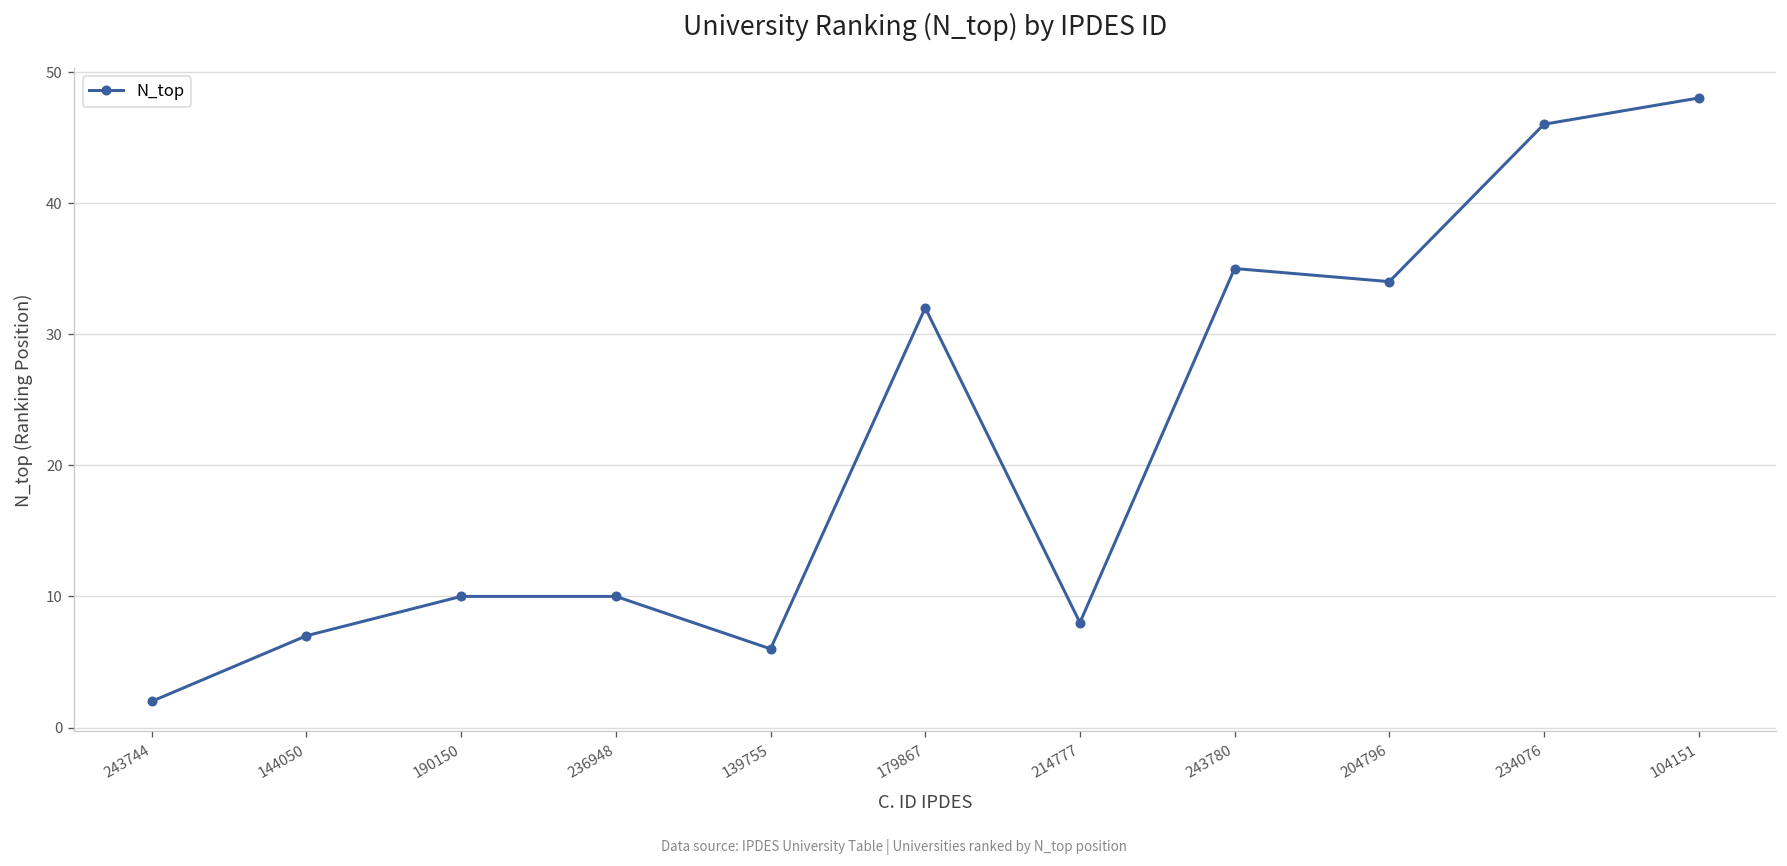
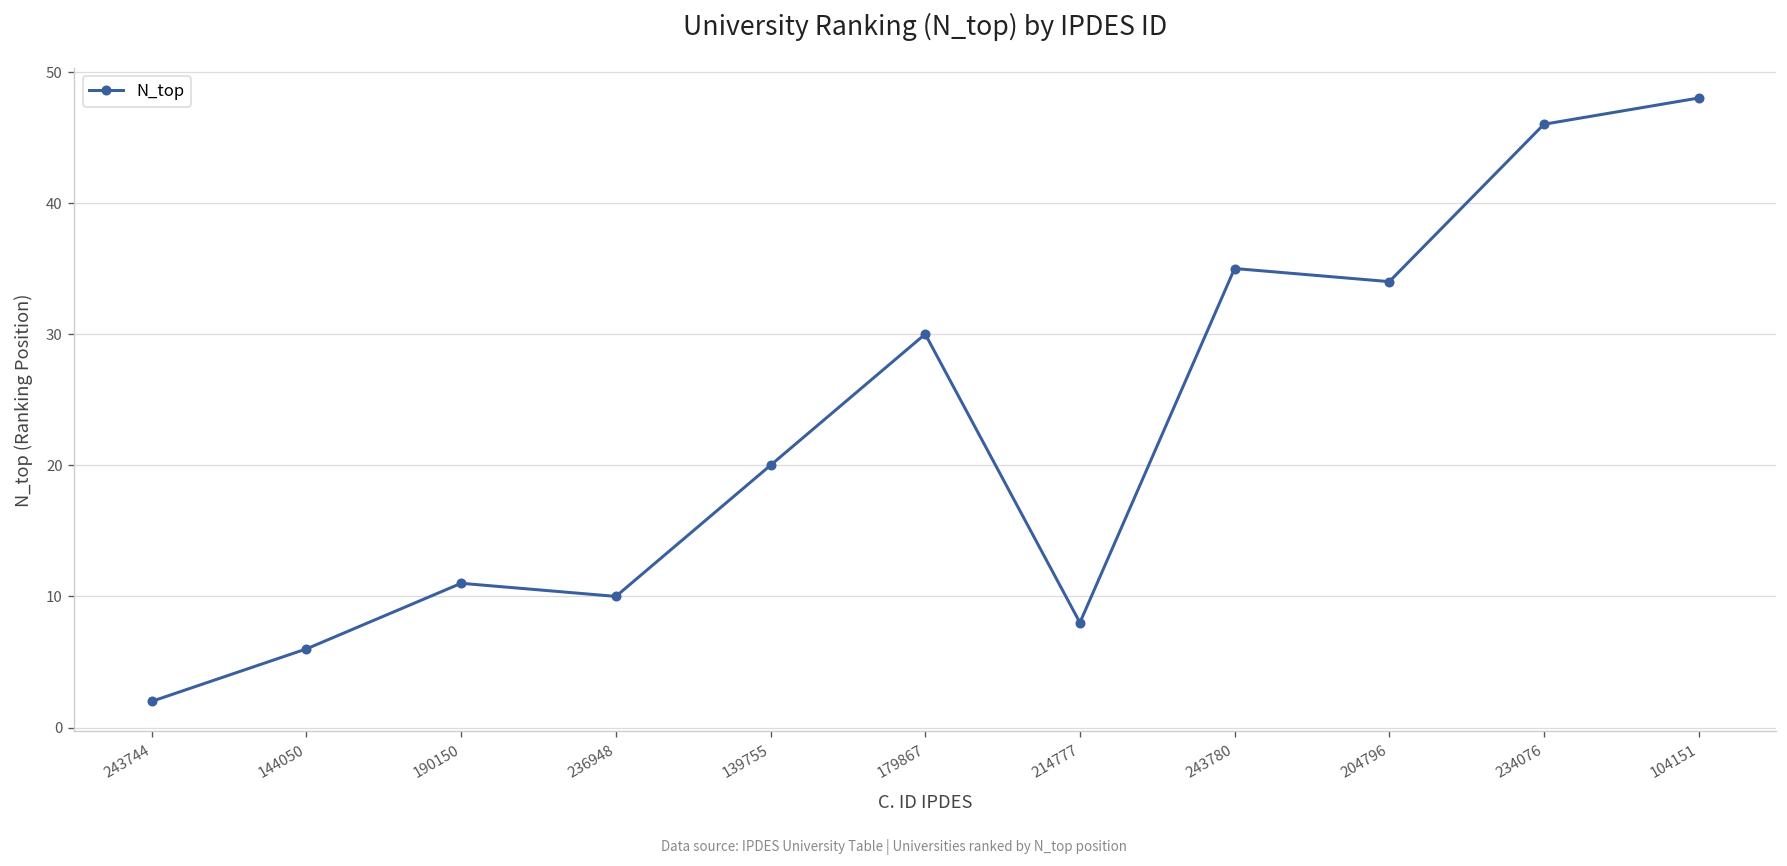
  {
    "243744": 2,
-   "144050": 7,
-   "190150": 10,
+   "144050": 6,
+   "190150": 11,
    "236948": 10,
-   "139755": 6,
-   "179867": 32,
+   "139755": 20,
+   "179867": 30,
    "214777": 8,
    "243780": 35,
    "204796": 34,
    "234076": 46,
    "104151": 48
  }
